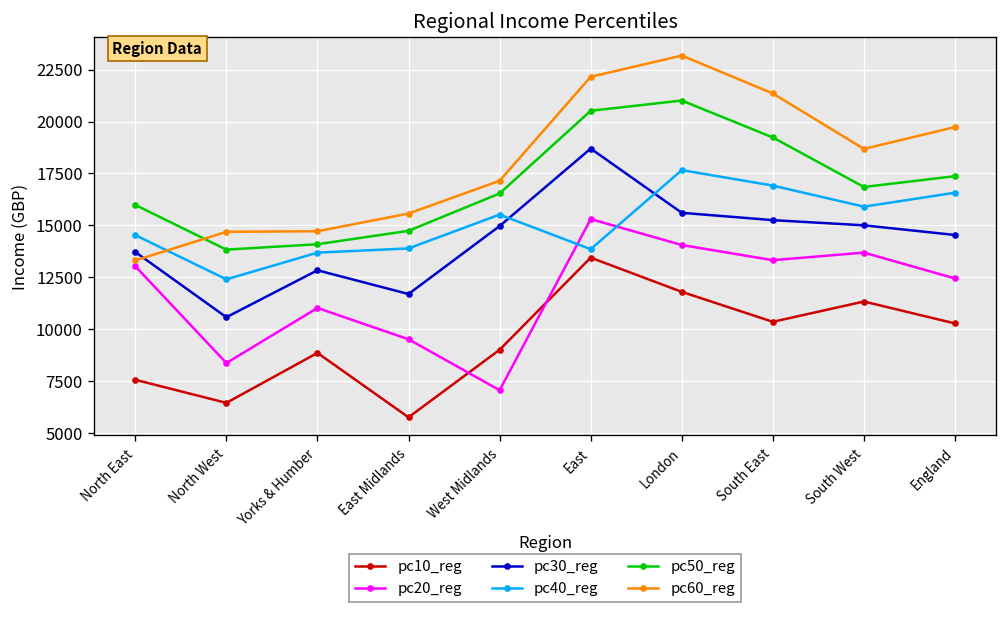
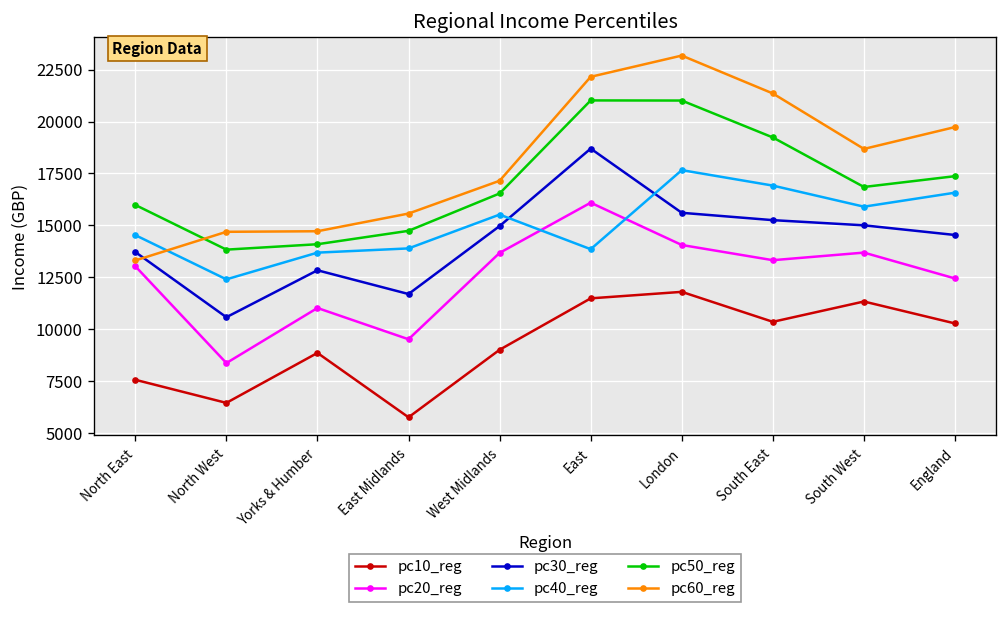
  {
    "pc10_reg": {
      "North East": 7600,
      "North West": 6500,
      "Yorks & Humber": 8900,
      "East Midlands": 5800,
      "West Midlands": 9000,
-     "East": 13400,
+     "East": 11500,
      "London": 11800,
      "South East": 10400,
      "South West": 11300,
      "England": 10300
    },
    "pc20_reg": {
      "North East": 13000,
      "North West": 8400,
      "Yorks & Humber": 11000,
      "East Midlands": 9500,
-     "West Midlands": 7100,
-     "East": 15300,
+     "West Midlands": 13700,
+     "East": 16100,
      "London": 14100,
      "South East": 13300,
      "South West": 13700,
      "England": 12400
    },
    "pc30_reg": {
      "North East": 13700,
      "North West": 10600,
      "Yorks & Humber": 12800,
      "East Midlands": 11700,
      "West Midlands": 15000,
      "East": 18700,
      "London": 15600,
      "South East": 15300,
      "South West": 15000,
      "England": 14500
    },
    "pc40_reg": {
      "North East": 14500,
      "North West": 12400,
      "Yorks & Humber": 13700,
      "East Midlands": 13900,
      "West Midlands": 15500,
      "East": 13900,
      "London": 17700,
      "South East": 16900,
      "South West": 15900,
      "England": 16600
    },
    "pc50_reg": {
      "North East": 16000,
      "North West": 13800,
      "Yorks & Humber": 14100,
      "East Midlands": 14700,
      "West Midlands": 16500,
-     "East": 20500,
+     "East": 21000,
      "London": 21000,
      "South East": 19200,
      "South West": 16800,
      "England": 17400
    },
    "pc60_reg": {
      "North East": 13300,
      "North West": 14700,
      "Yorks & Humber": 14700,
      "East Midlands": 15600,
      "West Midlands": 17100,
      "East": 22200,
      "London": 23200,
      "South East": 21300,
      "South West": 18700,
      "England": 19700
    }
  }
